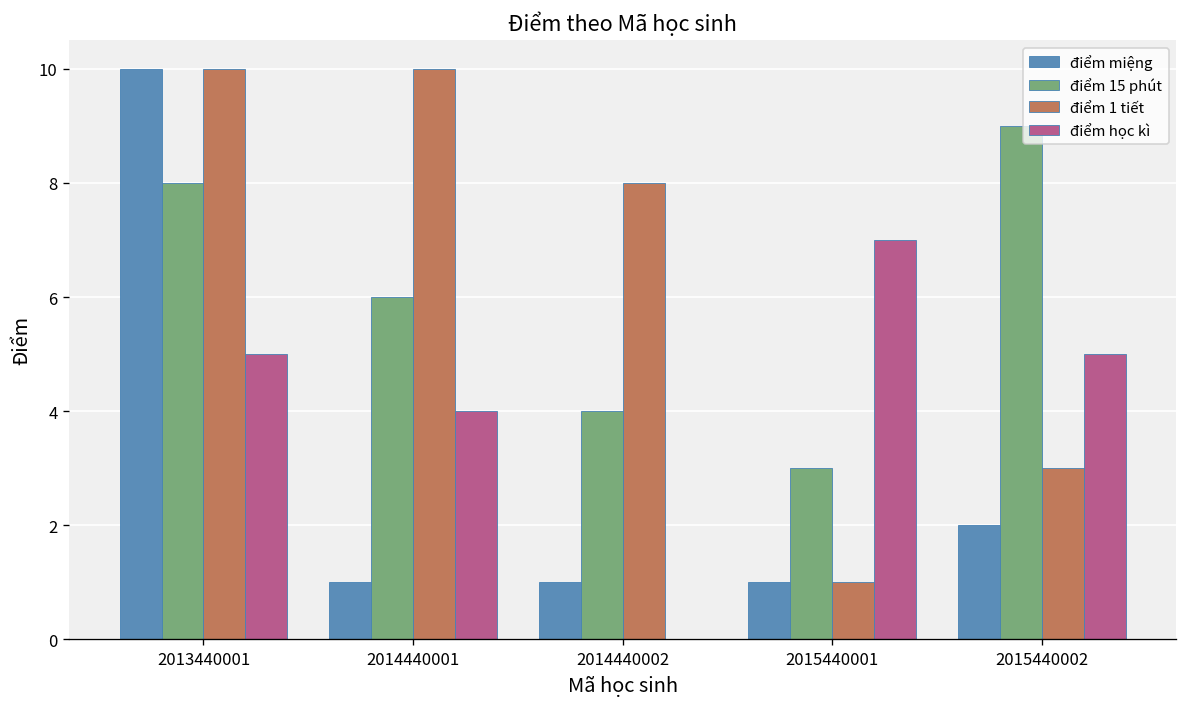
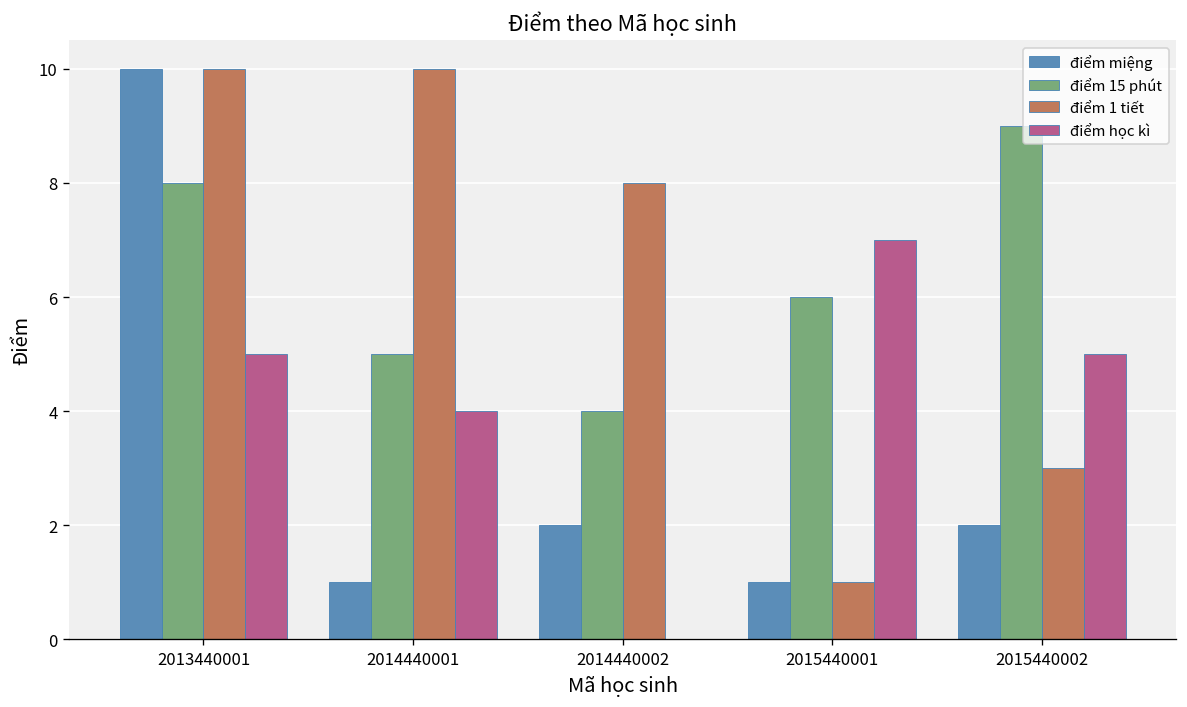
  {
    "điểm miệng": {
      "2013440001": 10,
      "2014440001": 1,
-     "2014440002": 1,
+     "2014440002": 2,
      "2015440001": 1,
      "2015440002": 2
    },
    "điểm 15 phút": {
      "2013440001": 8,
-     "2014440001": 6,
+     "2014440001": 5,
      "2014440002": 4,
-     "2015440001": 3,
+     "2015440001": 6,
      "2015440002": 9
    }
  }
